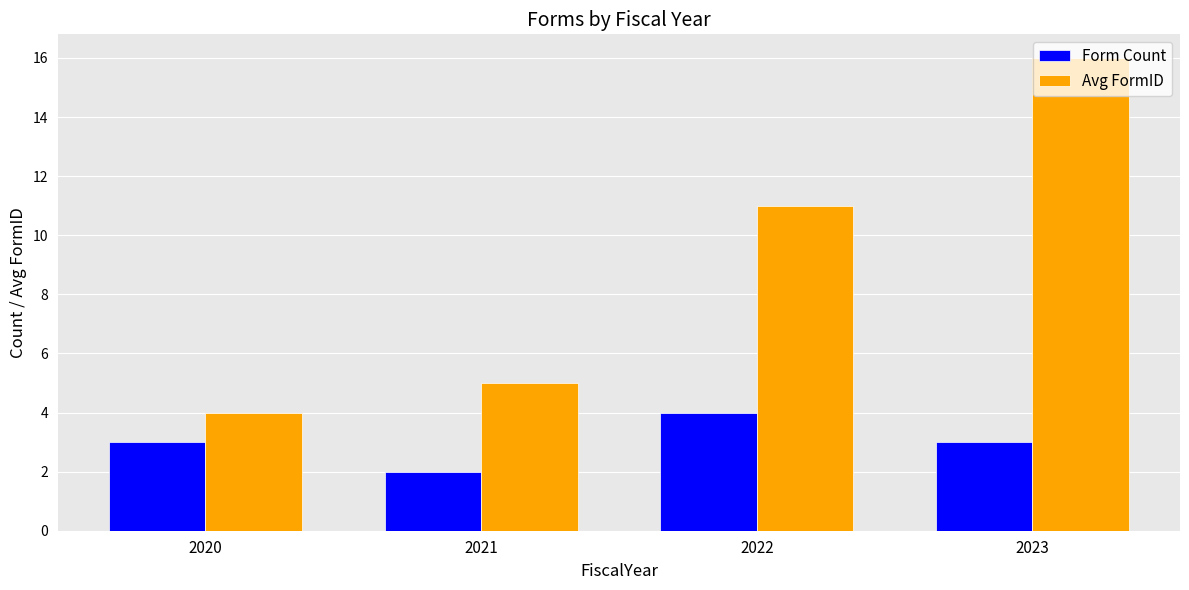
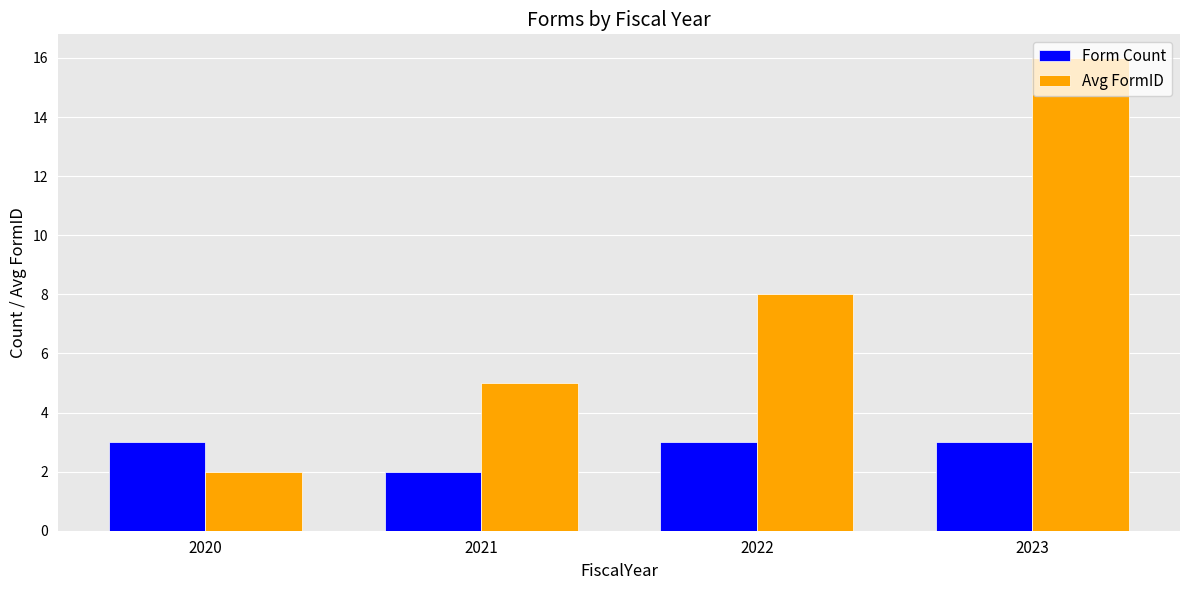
  {
    "Form Count": {
      "2020": 3,
      "2021": 2,
-     "2022": 4,
+     "2022": 3,
      "2023": 3
    },
    "Avg FormID": {
-     "2020": 4,
+     "2020": 2,
      "2021": 5,
-     "2022": 11
+     "2022": 8
    }
  }
